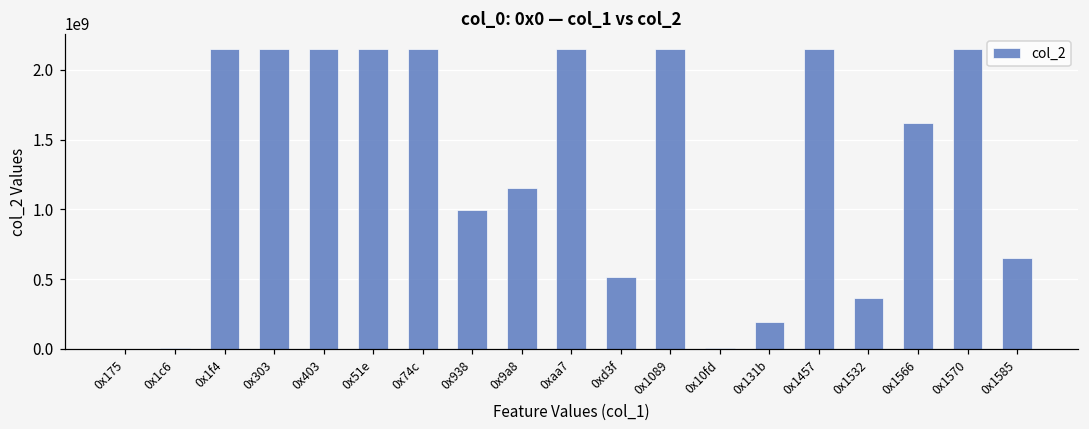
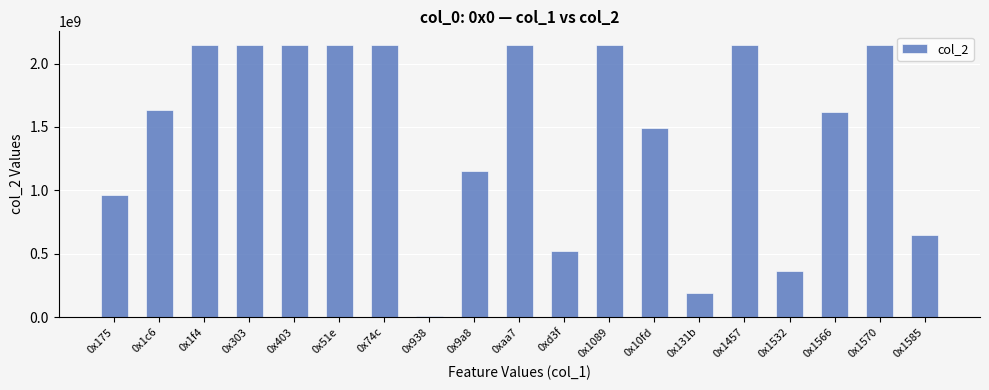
  {
-   "0x175": 0,
-   "0x1c6": 0,
+   "0x175": 970000000,
+   "0x1c6": 1640000000,
    "0x1f4": 2150000000,
    "0x303": 2150000000,
    "0x403": 2150000000,
    "0x51e": 2150000000,
    "0x74c": 2150000000,
-   "0x938": 990000000,
+   "0x938": 10000000,
    "0x9a8": 1150000000,
    "0xaa7": 2150000000,
    "0xd3f": 520000000,
    "0x1089": 2150000000,
-   "0x10fd": 0,
+   "0x10fd": 1490000000,
    "0x131b": 190000000,
    "0x1457": 2150000000,
    "0x1532": 370000000,
    "0x1566": 1620000000,
    "0x1570": 2150000000,
    "0x1585": 650000000
  }
